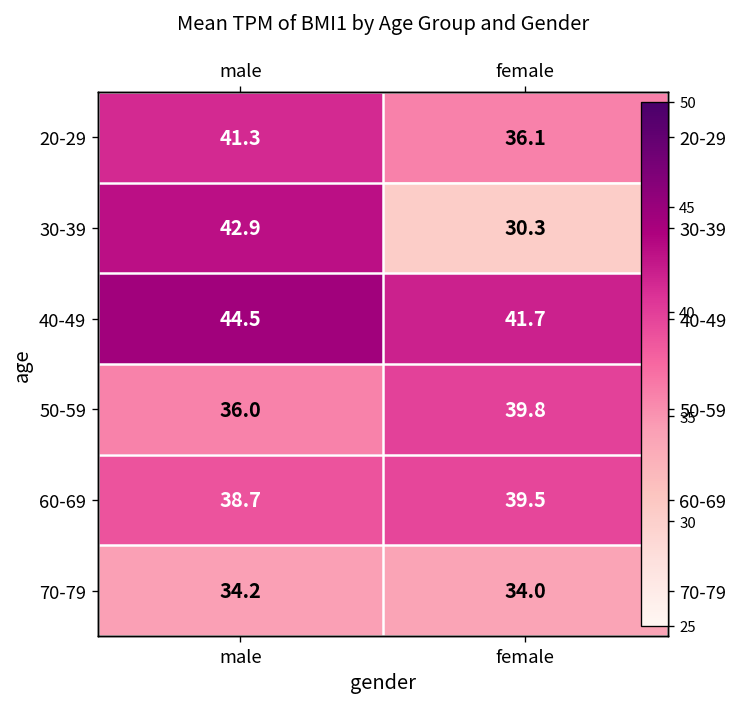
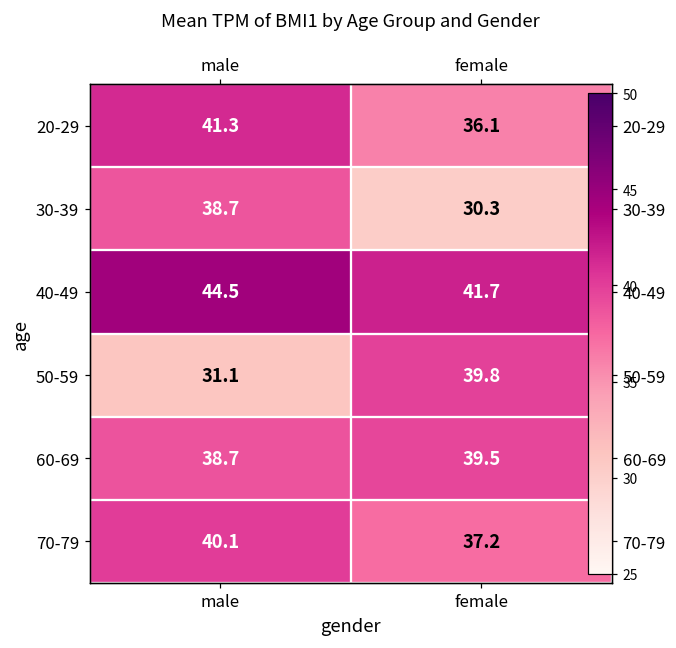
  {
    "20-29": {
      "male": 41.3,
      "female": 36.1
    },
    "30-39": {
-     "male": 42.9,
+     "male": 38.7,
      "female": 30.3
    },
    "40-49": {
      "male": 44.5,
      "female": 41.7
    },
    "50-59": {
-     "male": 36.0,
+     "male": 31.1,
      "female": 39.8
    },
    "60-69": {
      "male": 38.7,
      "female": 39.5
    },
    "70-79": {
-     "male": 34.2,
-     "female": 34.0
+     "male": 40.1,
+     "female": 37.2
    }
  }
